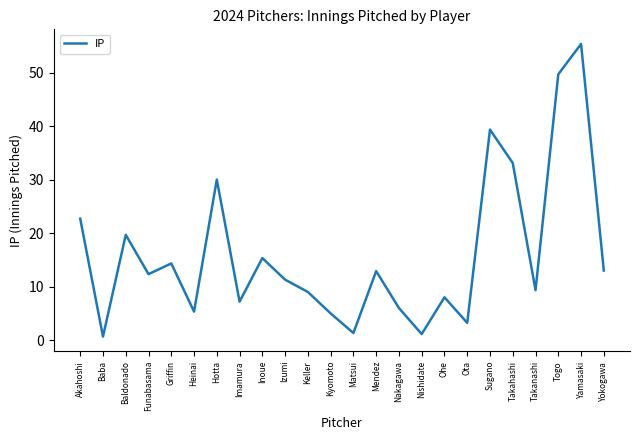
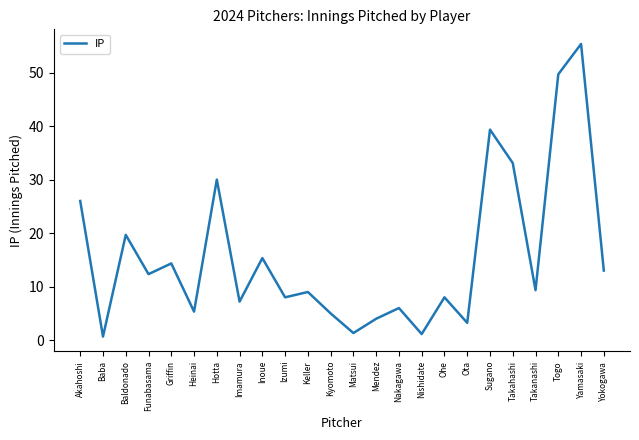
  {
-   "Akahoshi": 23,
+   "Akahoshi": 26,
    "Baba": 1,
    "Baldonado": 20,
    "Funabasama": 12,
    "Griffin": 14,
    "Heinai": 5,
    "Hotta": 30,
    "Imamura": 7,
    "Inoue": 15,
-   "Izumi": 11,
+   "Izumi": 8,
    "Keller": 9,
    "Kyomoto": 5,
    "Matsui": 1,
-   "Mendez": 13,
+   "Mendez": 4,
    "Nakagawa": 6,
    "Nishidate": 1,
    "Ohe": 8,
    "Ota": 3,
    "Sugano": 39,
    "Takahashi": 33,
    "Takanashi": 9,
    "Togo": 50,
    "Yamasaki": 55,
    "Yokogawa": 13
  }
